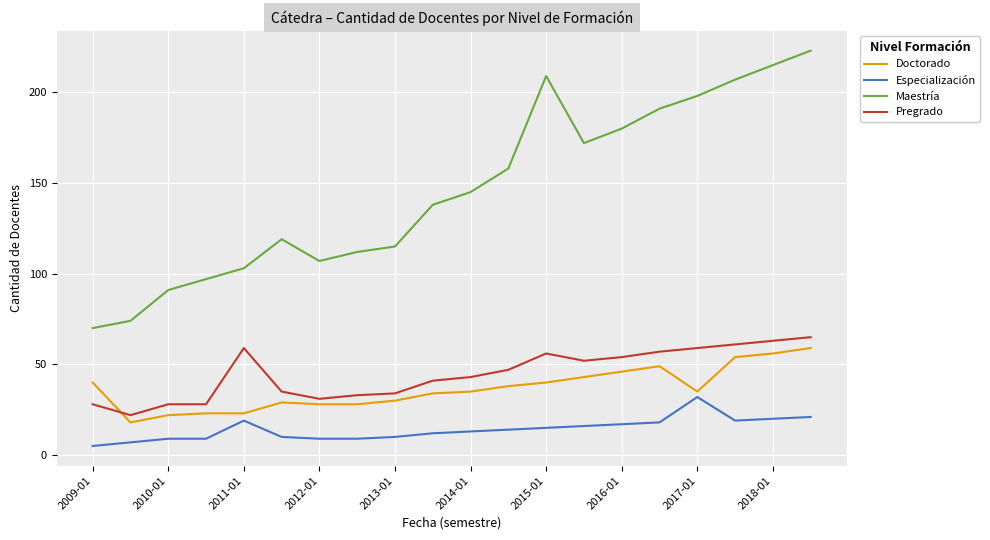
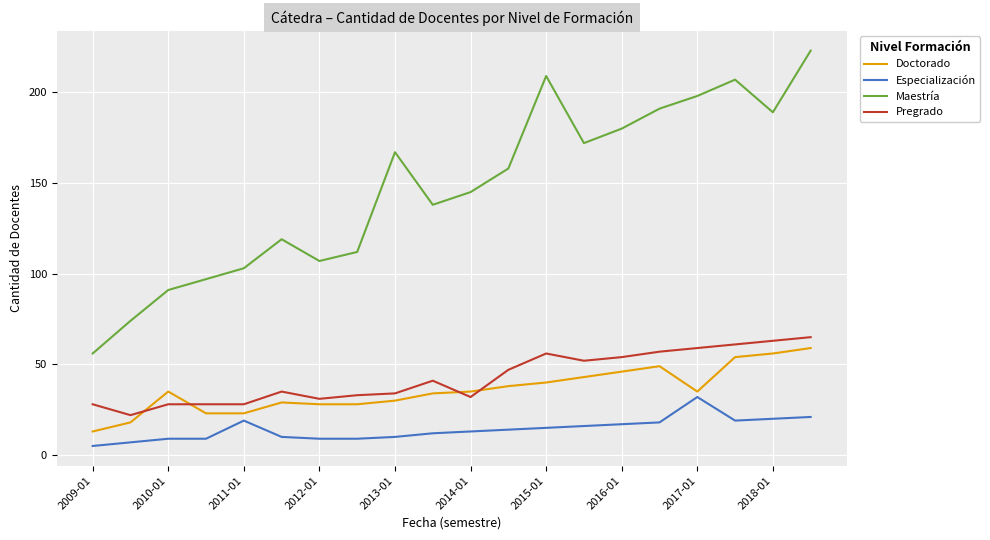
  {
    "Doctorado": {
-     "2009-01": 40,
-     "2010-01": 22,
+     "2009-01": 13,
+     "2010-01": 35,
      "2011-01": 23,
      "2012-01": 28,
      "2013-01": 30,
      "2014-01": 35,
      "2015-01": 40,
      "2016-01": 46,
      "2017-01": 35,
      "2018-01": 56
    },
    "Especialización": {
      "2009-01": 5,
      "2010-01": 9,
      "2011-01": 19,
      "2012-01": 9,
      "2013-01": 10,
      "2014-01": 13,
      "2015-01": 15,
      "2016-01": 17,
      "2017-01": 32,
      "2018-01": 20
    },
    "Maestría": {
-     "2009-01": 70,
+     "2009-01": 56,
      "2010-01": 91,
      "2011-01": 103,
      "2012-01": 107,
-     "2013-01": 115,
+     "2013-01": 167,
      "2014-01": 145,
      "2015-01": 209,
      "2016-01": 180,
      "2017-01": 198,
-     "2018-01": 215
+     "2018-01": 189
    },
    "Pregrado": {
      "2009-01": 28,
      "2010-01": 28,
-     "2011-01": 59,
+     "2011-01": 28,
      "2012-01": 31,
      "2013-01": 34,
-     "2014-01": 43,
+     "2014-01": 32,
      "2015-01": 56,
      "2016-01": 54,
      "2017-01": 59,
      "2018-01": 63
    }
  }
